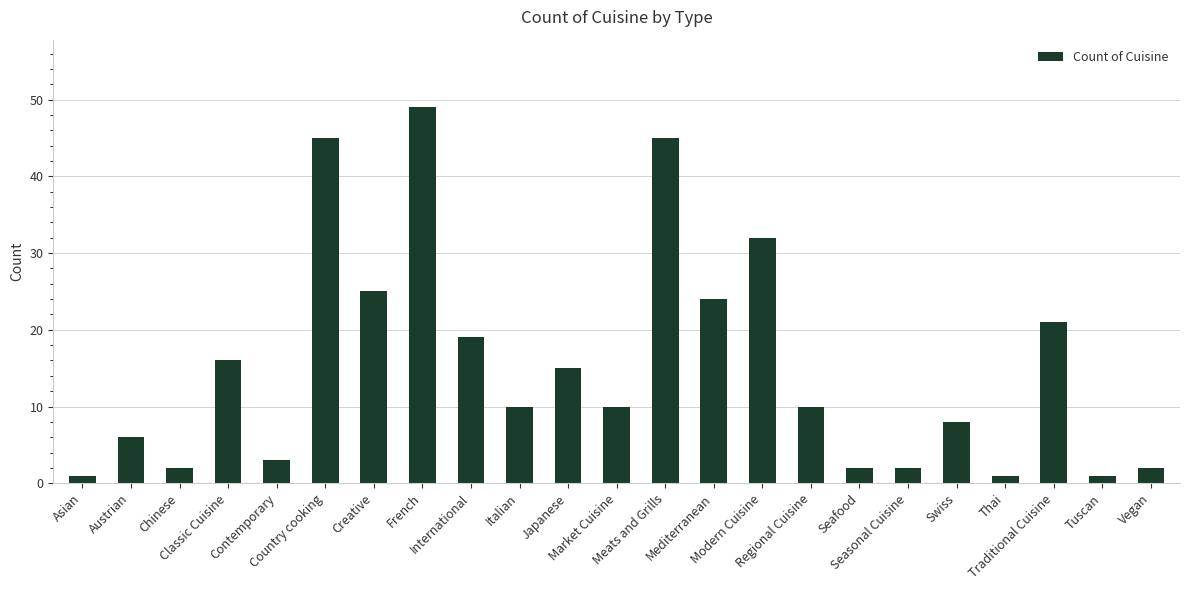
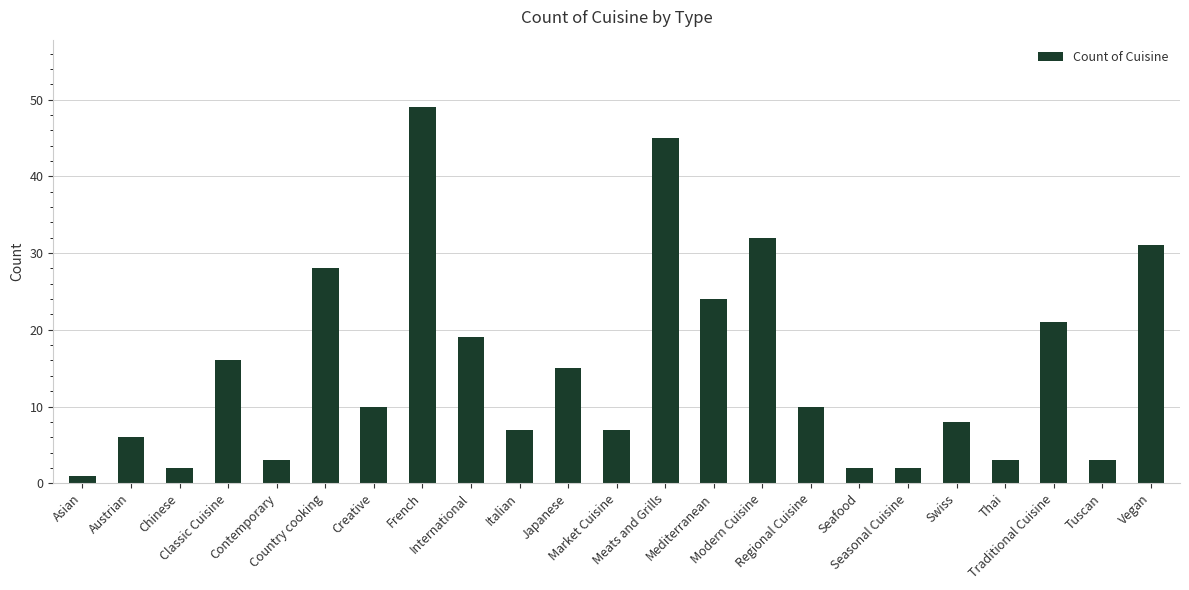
  {
    "Asian": 1,
    "Austrian": 6,
    "Chinese": 2,
    "Classic Cuisine": 16,
    "Contemporary": 3,
-   "Country cooking": 45,
-   "Creative": 25,
+   "Country cooking": 28,
+   "Creative": 10,
    "French": 49,
    "International": 19,
-   "Italian": 10,
+   "Italian": 7,
    "Japanese": 15,
-   "Market Cuisine": 10,
+   "Market Cuisine": 7,
    "Meats and Grills": 45,
    "Mediterranean": 24,
    "Modern Cuisine": 32,
    "Regional Cuisine": 10,
    "Seafood": 2,
    "Seasonal Cuisine": 2,
    "Swiss": 8,
-   "Thai": 1,
+   "Thai": 3,
    "Traditional Cuisine": 21,
-   "Tuscan": 1,
-   "Vegan": 2
+   "Tuscan": 3,
+   "Vegan": 31
  }
